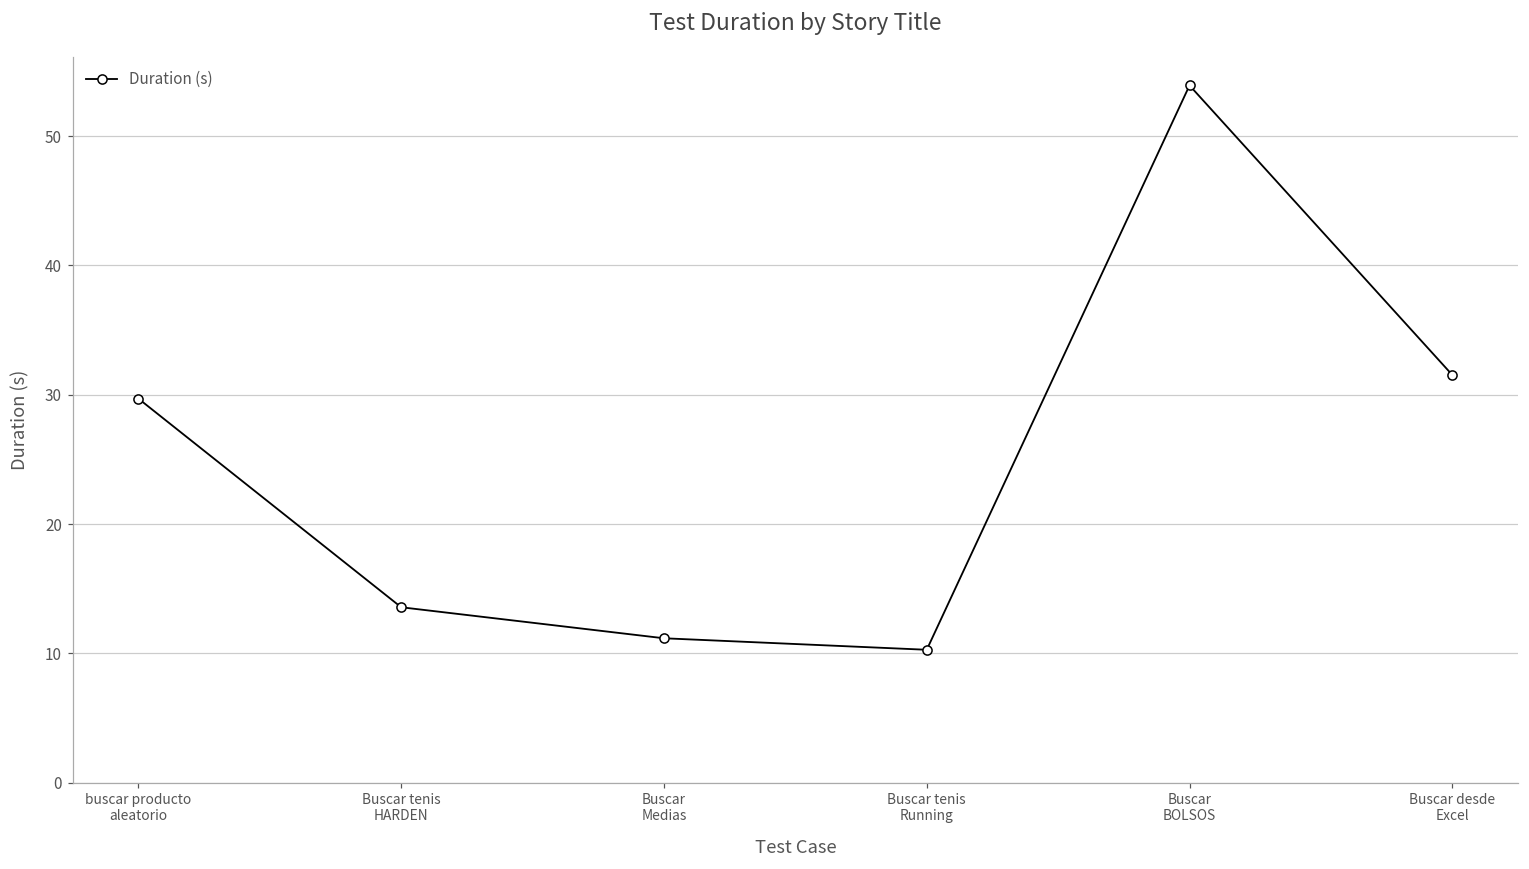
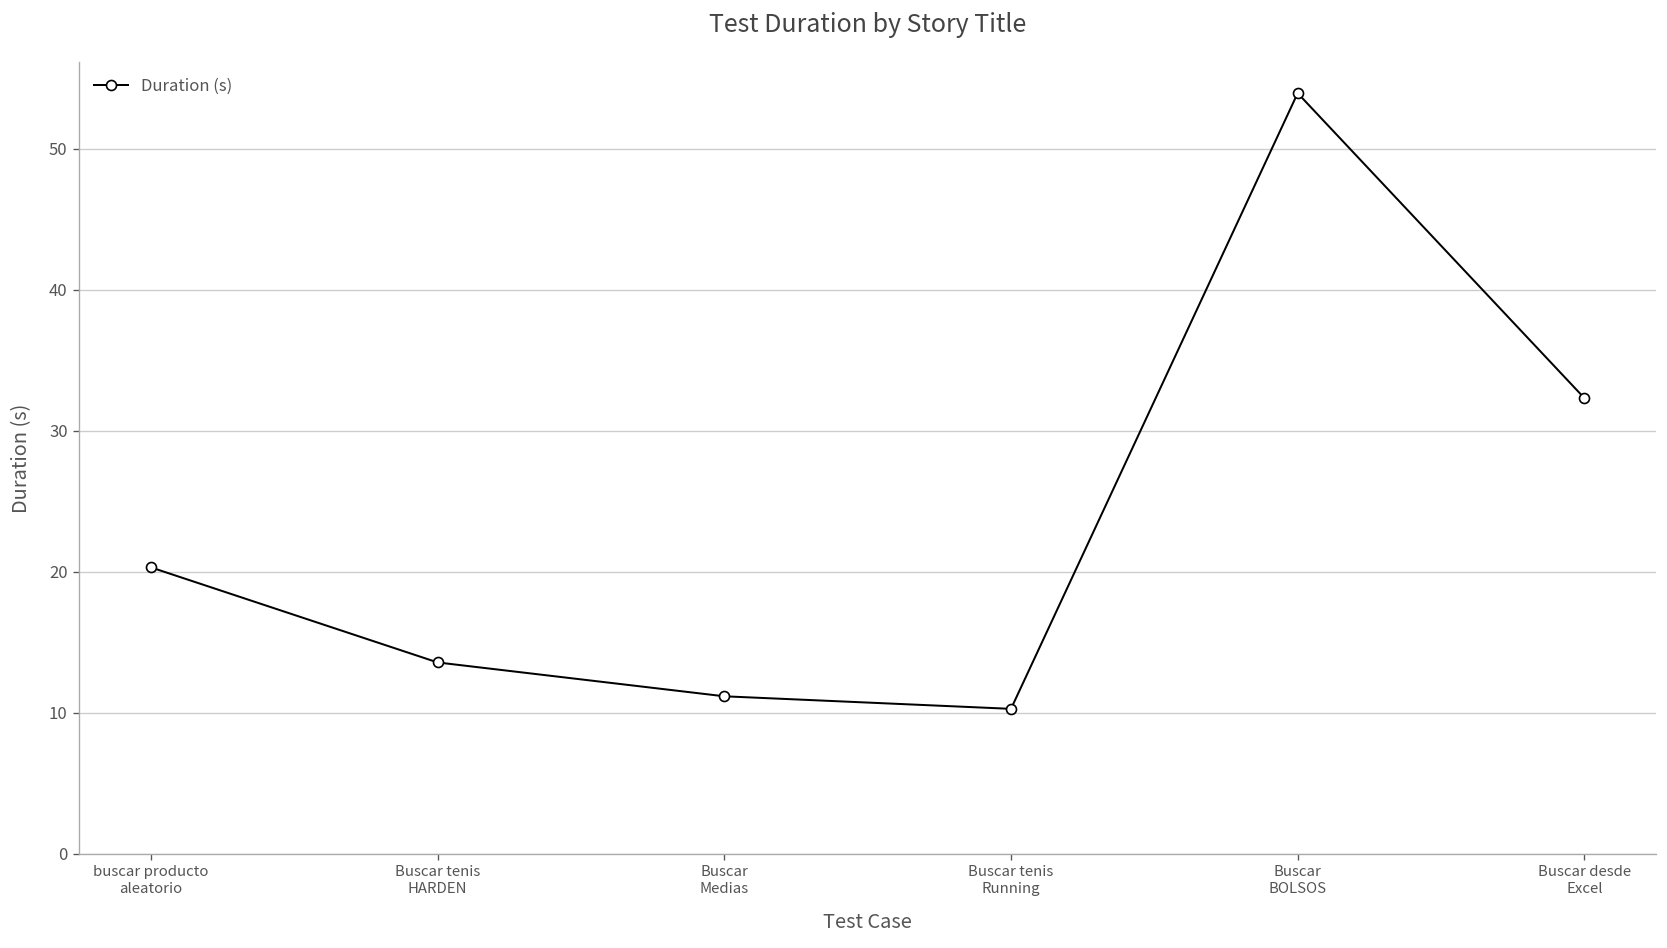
  {
-   "buscar producto aleatorio": 29.7,
+   "buscar producto aleatorio": 20.3,
    "Buscar tenis HARDEN": 13.6,
    "Buscar Medias": 11.2,
    "Buscar tenis Running": 10.3,
    "Buscar BOLSOS": 53.9,
-   "Buscar desde Excel": 31.5
+   "Buscar desde Excel": 32.3
  }
